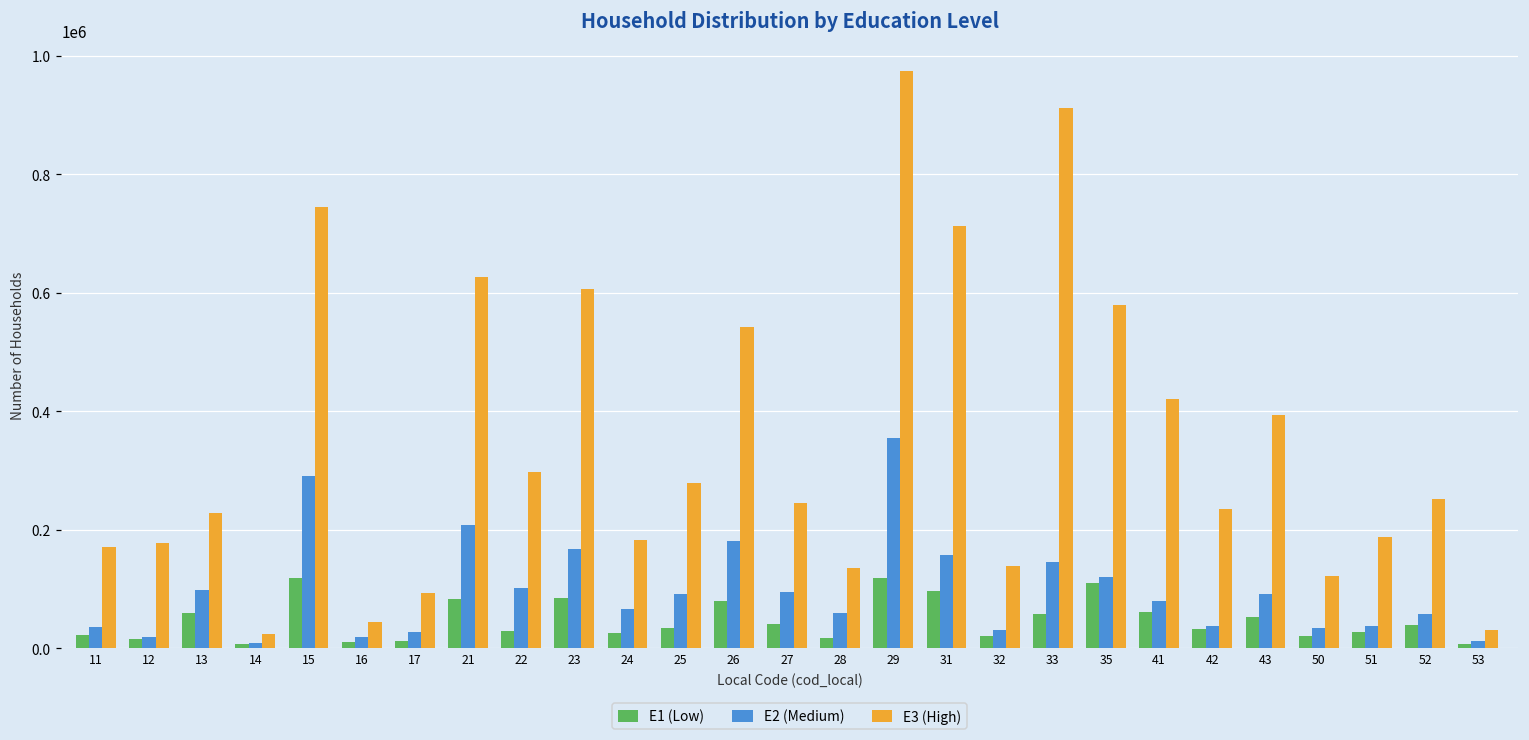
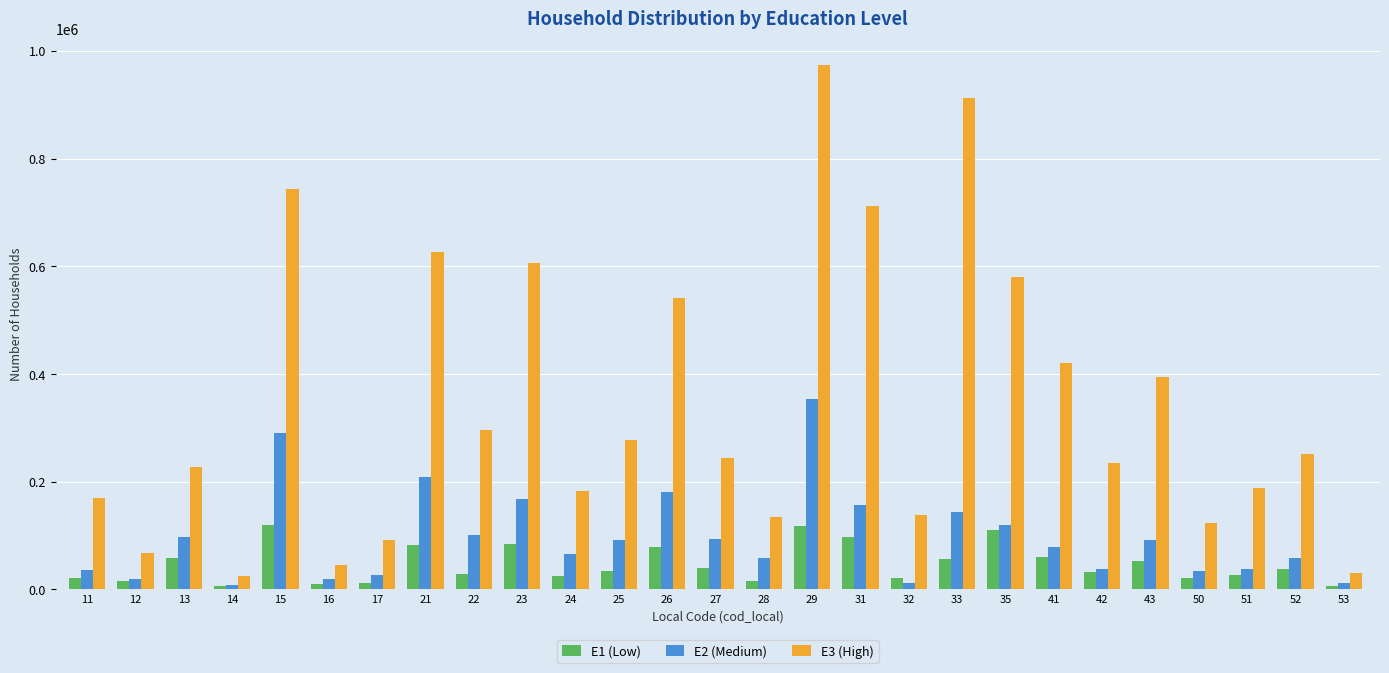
  {
    "E1 (Low)": {
      "11": 20000,
      "12": 10000,
      "13": 60000,
      "14": 10000,
      "15": 120000,
      "16": 10000,
      "17": 10000,
      "21": 80000,
      "22": 30000,
      "23": 80000,
      "24": 30000,
      "25": 30000,
      "26": 80000,
      "27": 40000,
      "28": 20000,
      "29": 120000,
      "31": 100000,
      "32": 20000,
      "33": 60000,
      "35": 110000,
      "41": 60000,
      "42": 30000,
      "43": 50000,
      "50": 20000,
      "51": 30000,
      "52": 40000,
      "53": 10000
    },
    "E2 (Medium)": {
      "11": 40000,
      "12": 20000,
      "13": 100000,
      "14": 10000,
      "15": 290000,
      "16": 20000,
      "17": 30000,
      "21": 210000,
      "22": 100000,
      "23": 170000,
      "24": 70000,
      "25": 90000,
      "26": 180000,
      "27": 90000,
      "28": 60000,
      "29": 350000,
      "31": 160000,
-     "32": 30000,
+     "32": 10000,
      "33": 140000,
      "35": 120000,
      "41": 80000,
      "42": 40000,
      "43": 90000,
      "50": 30000,
      "51": 40000,
      "52": 60000,
      "53": 10000
    },
    "E3 (High)": {
      "11": 170000,
-     "12": 180000,
+     "12": 70000,
      "13": 230000,
      "14": 20000,
      "15": 740000,
      "16": 40000,
      "17": 90000,
      "21": 630000,
      "22": 300000,
      "23": 610000,
      "24": 180000,
      "25": 280000,
      "26": 540000,
      "27": 240000,
      "28": 140000,
      "29": 970000,
      "31": 710000,
      "32": 140000,
      "33": 910000,
      "35": 580000,
      "41": 420000,
      "42": 230000,
      "43": 390000,
      "50": 120000,
      "51": 190000,
      "52": 250000,
      "53": 30000
    }
  }
